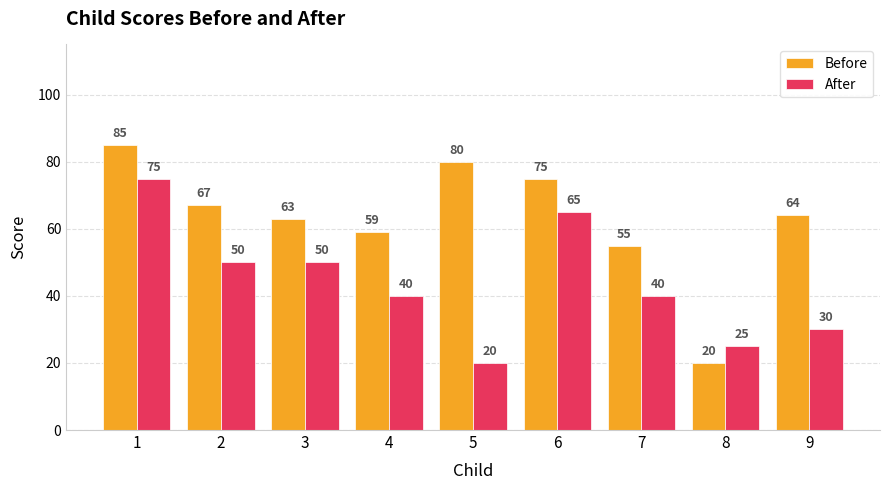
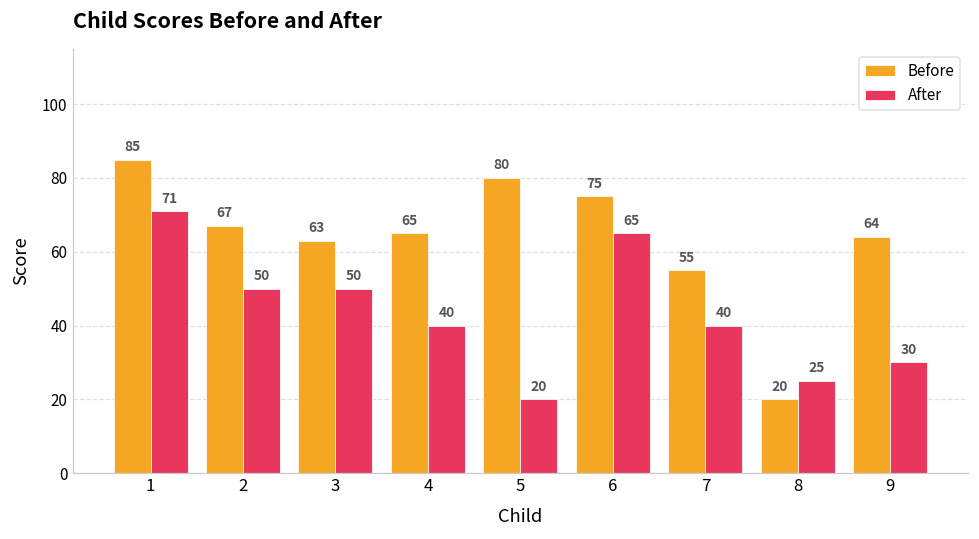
  {
    "Before": {
      "1": 85,
      "2": 67,
      "3": 63,
-     "4": 59,
+     "4": 65,
      "5": 80,
      "6": 75,
      "7": 55,
      "8": 20,
      "9": 64
    },
    "After": {
-     "1": 75,
+     "1": 71,
      "2": 50,
      "3": 50,
      "4": 40,
      "5": 20,
      "6": 65,
      "7": 40,
      "8": 25,
      "9": 30
    }
  }
